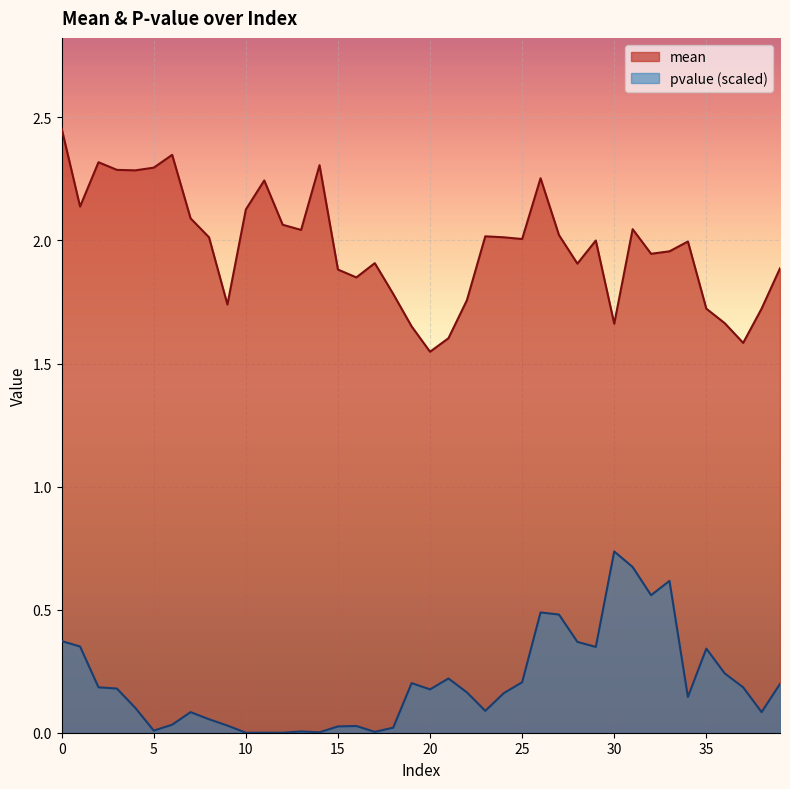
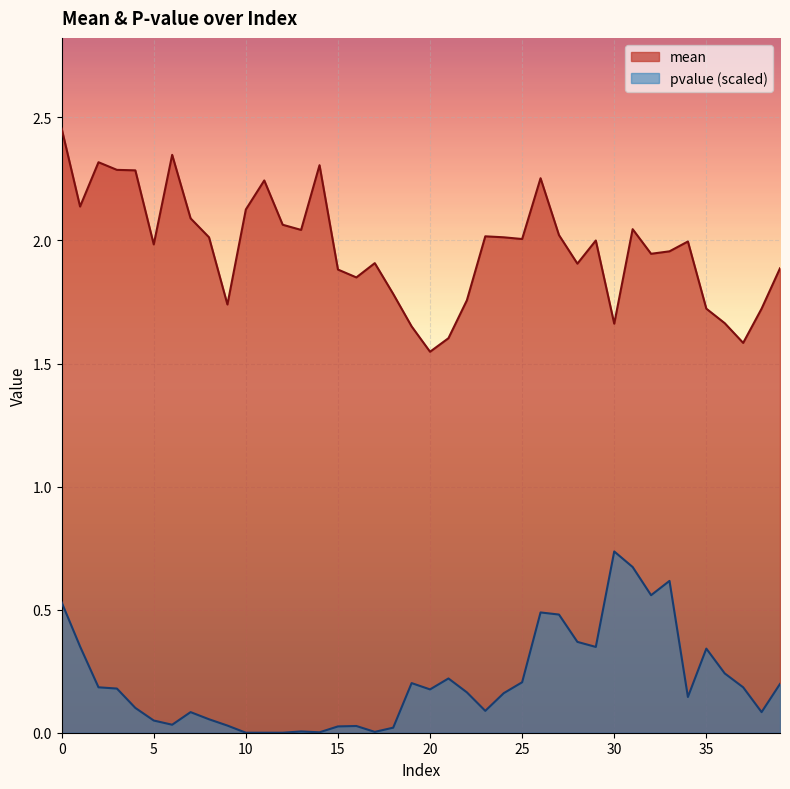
  {
    "mean": {
      "0": 2.46,
-     "5": 2.30,
+     "5": 1.98,
      "10": 2.13,
      "15": 1.88,
      "20": 1.55,
      "25": 2.01,
      "30": 1.66,
      "35": 1.72
    },
    "pvalue (scaled)": {
-     "0": 0.37,
-     "5": 0.01,
+     "0": 0.53,
+     "5": 0.05,
      "10": 0.00,
      "15": 0.03,
      "20": 0.18,
      "25": 0.21,
      "30": 0.74,
      "35": 0.34
    }
  }
